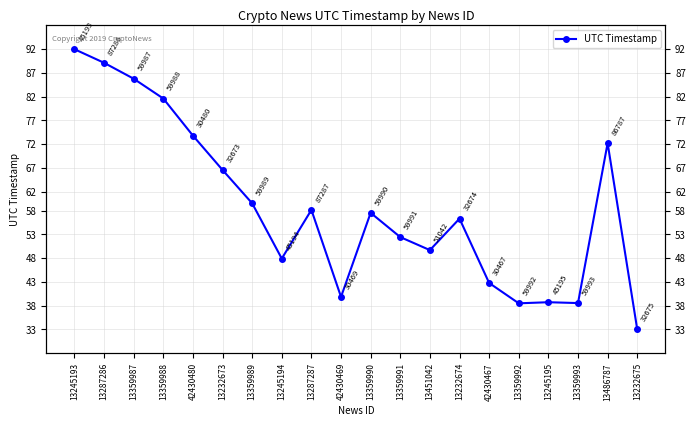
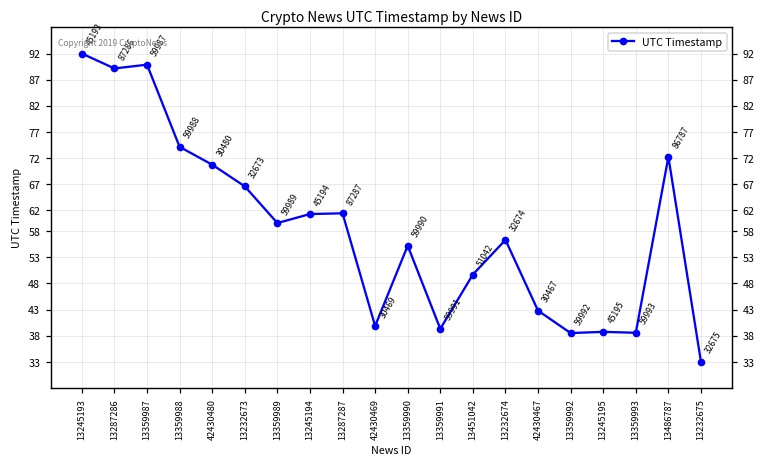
  {
-   "13359987": 86,
-   "13359988": 82,
-   "42430480": 74,
-   "13245194": 48,
-   "13287287": 58,
-   "13359990": 58,
-   "13359991": 52
+   "13359987": 90,
+   "13359988": 74,
+   "42430480": 71,
+   "13245194": 61,
+   "13287287": 61,
+   "13359990": 55,
+   "13359991": 39
  }
